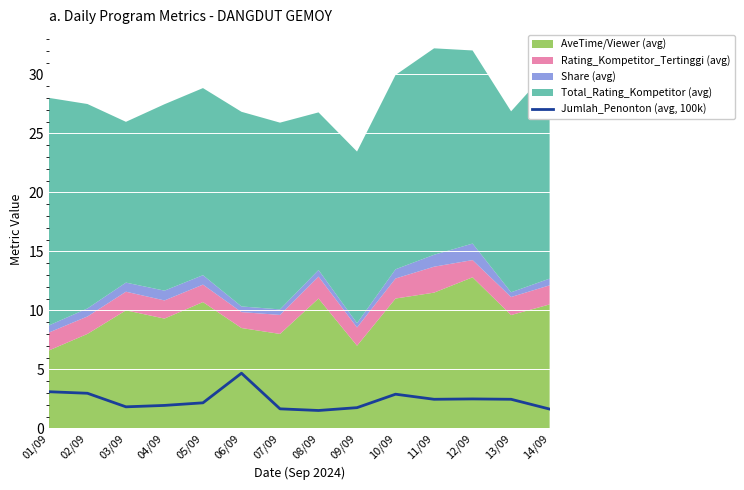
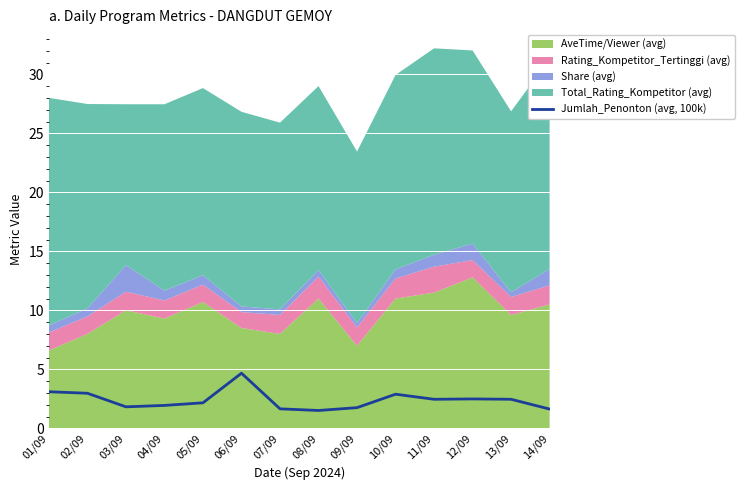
  {
    "Jumlah_Penonton (avg, 100k)": {
      "01/09": 3.1,
      "02/09": 3.0,
      "03/09": 1.8,
      "04/09": 1.9,
      "05/09": 2.2,
      "06/09": 4.7,
      "07/09": 1.7,
      "08/09": 1.5,
      "09/09": 1.8,
      "10/09": 2.9,
      "11/09": 2.5,
      "12/09": 2.5,
      "13/09": 2.5,
      "14/09": 1.6
    },
    "AveTime/Viewer (avg)": {
      "01/09": 6.6,
      "02/09": 8.0,
      "03/09": 10.0,
      "04/09": 9.3,
      "05/09": 10.7,
      "06/09": 8.5,
      "07/09": 8.0,
      "08/09": 11.0,
      "09/09": 7.0,
      "10/09": 11.0,
      "11/09": 11.5,
      "12/09": 12.8,
      "13/09": 9.6,
      "14/09": 10.5
    },
    "Rating_Kompetitor_Tertinggi (avg)": {
      "01/09": 1.5,
      "02/09": 1.5,
      "03/09": 1.6,
      "04/09": 1.5,
      "05/09": 1.5,
      "06/09": 1.3,
      "07/09": 1.6,
      "08/09": 1.9,
      "09/09": 1.6,
      "10/09": 1.7,
      "11/09": 2.2,
      "12/09": 1.5,
      "13/09": 1.5,
      "14/09": 1.6
    },
    "Share (avg)": {
      "01/09": 0.6,
      "02/09": 0.7,
-     "03/09": 0.8,
+     "03/09": 2.3,
      "04/09": 0.8,
      "05/09": 0.8,
      "06/09": 0.5,
      "07/09": 0.5,
      "08/09": 0.6,
      "09/09": 0.4,
      "10/09": 0.8,
      "11/09": 1.0,
      "12/09": 1.4,
      "13/09": 0.4,
-     "14/09": 0.6
+     "14/09": 1.4
    },
    "Total_Rating_Kompetitor (avg)": {
      "01/09": 19.3,
      "02/09": 17.3,
      "03/09": 13.6,
      "04/09": 15.8,
      "05/09": 15.9,
      "06/09": 16.5,
      "07/09": 15.8,
-     "08/09": 13.4,
+     "08/09": 15.6,
      "09/09": 14.6,
      "10/09": 16.5,
      "11/09": 17.5,
      "12/09": 16.4,
      "13/09": 15.3
    }
  }
